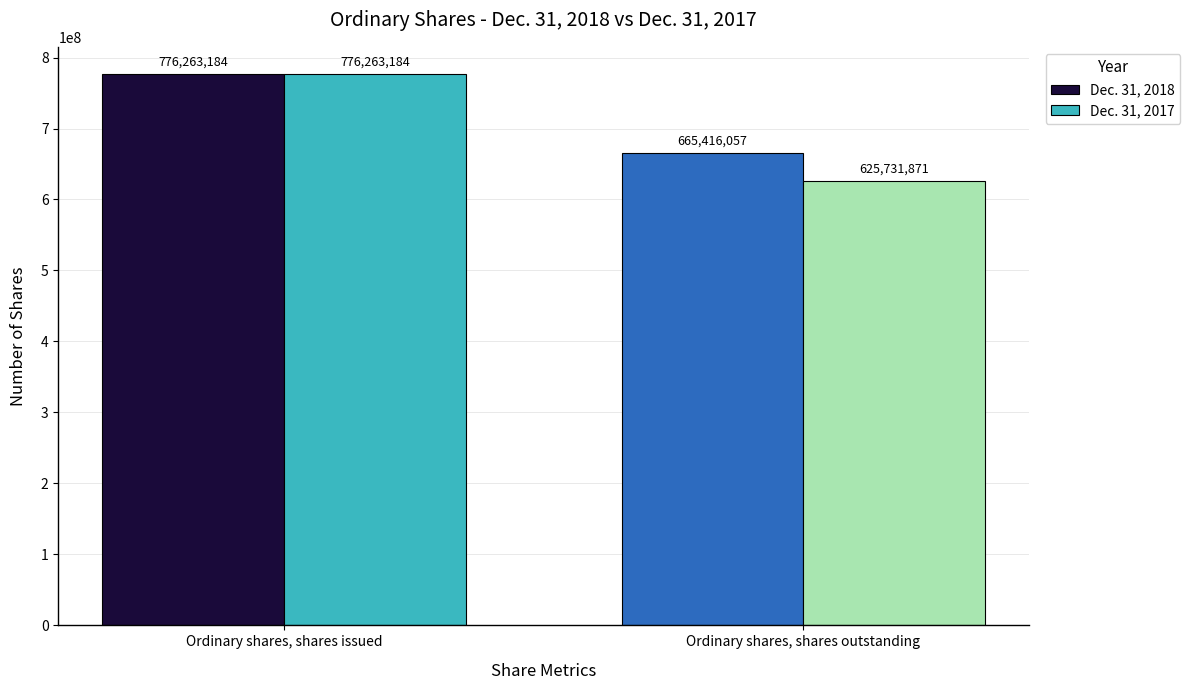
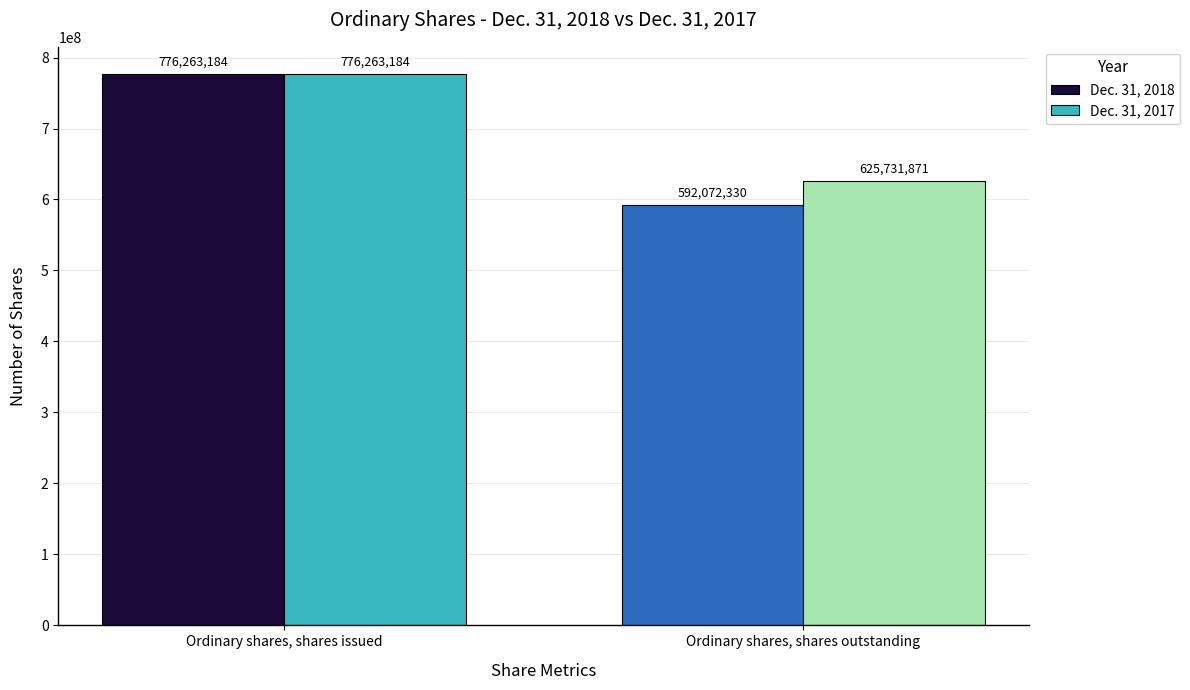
  {
    "Dec. 31, 2018": {
      "Ordinary shares, shares issued": "776,263,184",
-     "Ordinary shares, shares outstanding": "665,416,057"
+     "Ordinary shares, shares outstanding": "592,072,330"
    },
    "Dec. 31, 2017": {
      "Ordinary shares, shares issued": "776,263,184",
      "Ordinary shares, shares outstanding": "625,731,871"
    }
  }
